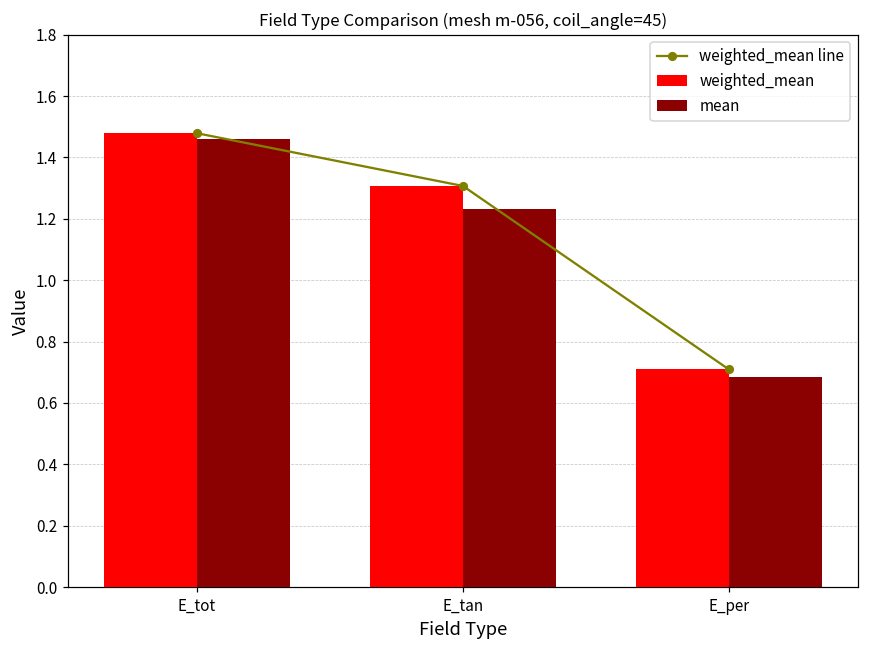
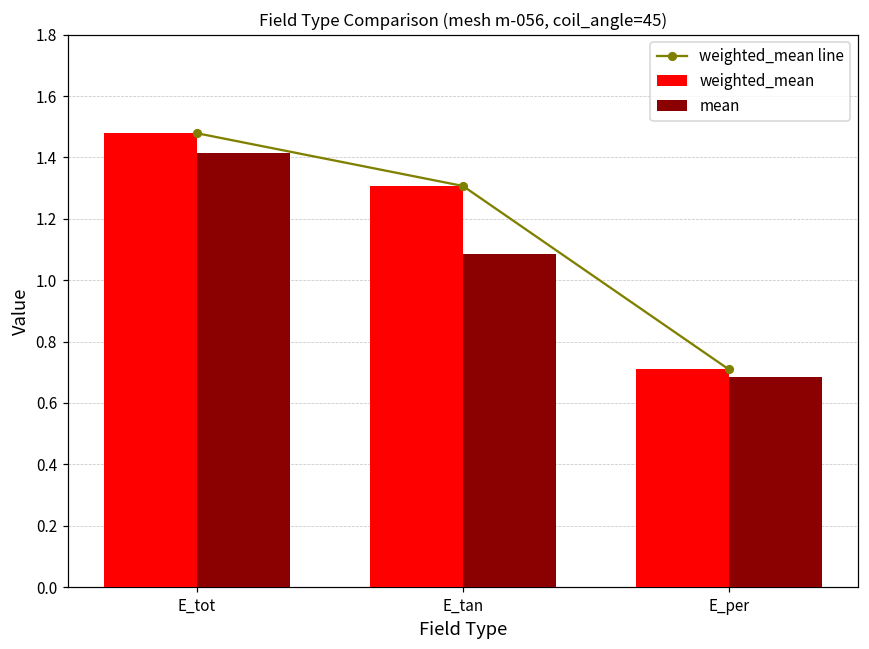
  {
    "weighted_mean": {
      "E_tot": 1.48,
      "E_tan": 1.31,
      "E_per": 0.71
    },
    "weighted_mean line": {
      "E_tot": 1.48,
      "E_tan": 1.31,
      "E_per": 0.71
    },
    "mean": {
-     "E_tot": 1.46,
-     "E_tan": 1.23,
+     "E_tot": 1.42,
+     "E_tan": 1.08,
      "E_per": 0.69
    }
  }
